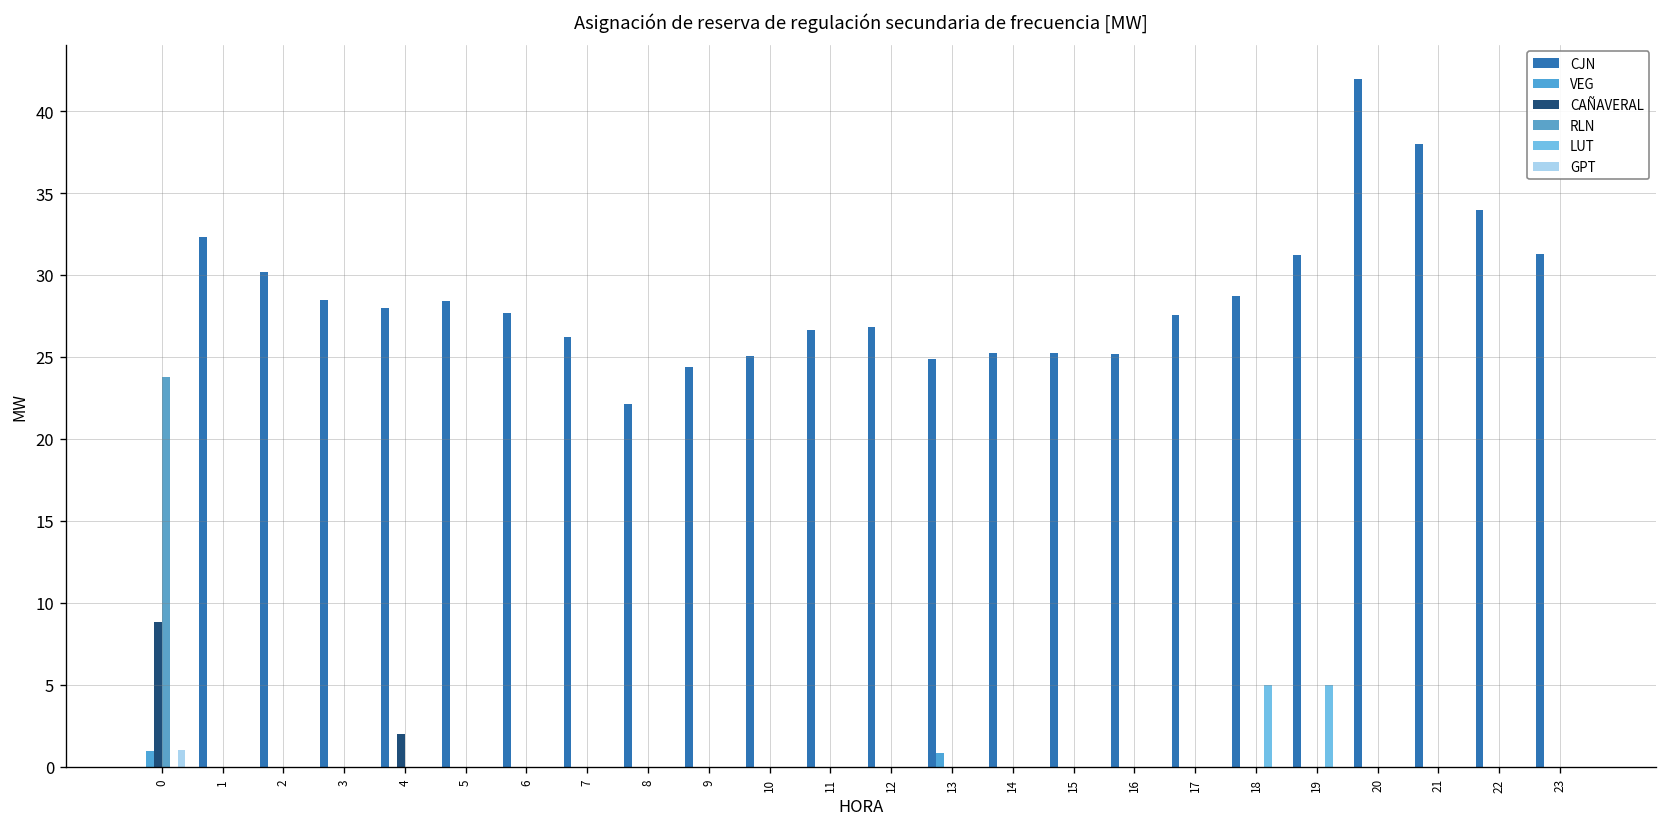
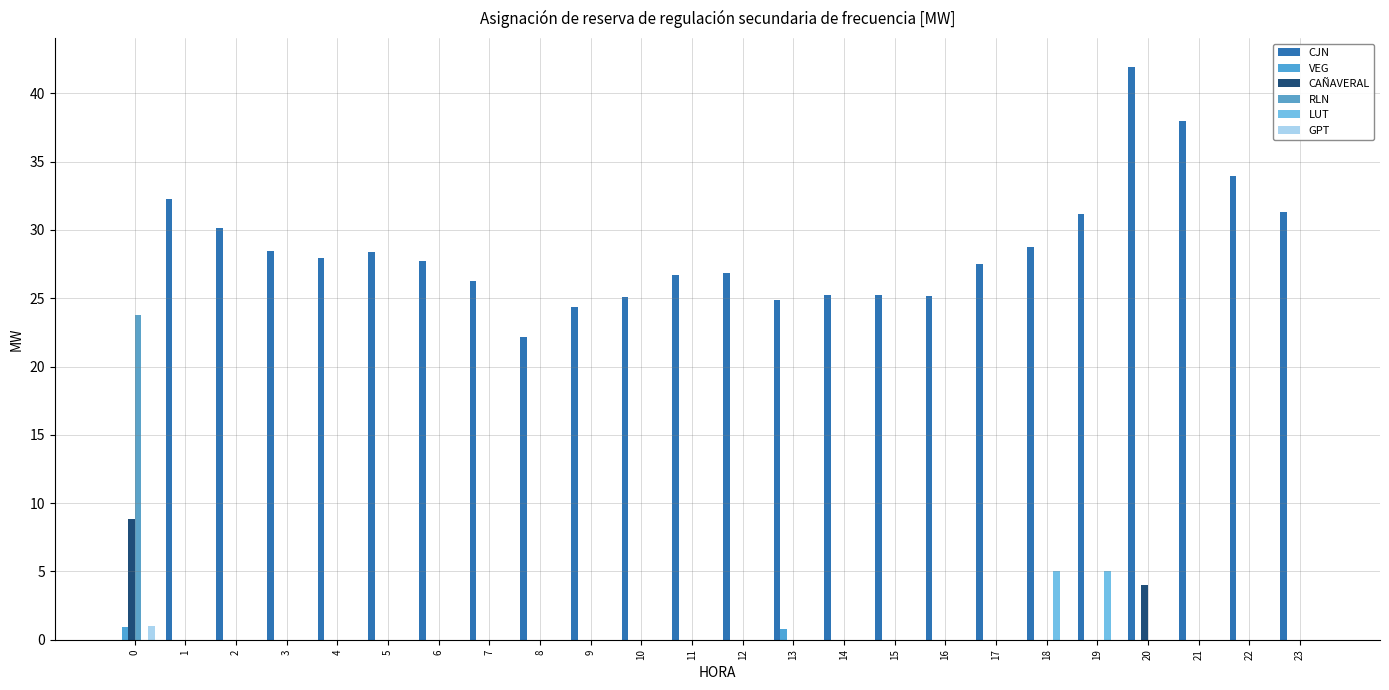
  {
    "CJN": {
      "0": 0,
      "1": 32.3,
      "2": 30,
      "3": 28.5,
      "4": 28,
      "5": 28.4,
      "6": 27.7,
      "7": 26.2,
      "8": 22,
      "9": 24.4,
      "10": 25,
      "11": 26.7,
      "12": 27,
      "13": 25,
      "14": 25.2,
      "15": 25.2,
      "16": 25.2,
      "17": 27.5,
      "18": 28.7,
      "19": 31.2,
      "20": 42,
      "21": 38,
      "22": 34,
      "23": 31.3
    },
    "CAÑAVERAL": {
      "0": 9,
      "1": 0,
      "2": 0,
      "3": 0,
-     "4": 2,
+     "4": 0,
      "5": 0,
      "6": 0,
      "7": 0,
      "8": 0,
      "9": 0,
      "10": 0,
      "11": 0,
      "12": 0,
      "13": 0,
      "14": 0,
      "15": 0,
      "16": 0,
      "17": 0,
      "18": 0,
      "19": 0,
-     "20": 0,
+     "20": 4,
      "21": 0,
      "22": 0,
      "23": 0
    },
    "GPT": {
      "0": 1,
      "1": 0,
      "2": 0,
      "3": 0,
      "4": 0,
      "5": 0,
      "6": 0,
      "7": 0,
      "8": 0,
      "9": 0,
      "10": 0,
      "11": 0,
      "12": 0,
      "13": 0,
      "14": 0,
      "15": 0,
      "16": 0,
      "17": 0,
      "18": 0,
      "19": 0,
      "20": 0,
      "21": 0,
      "22": 0,
      "23": 0
    }
  }
